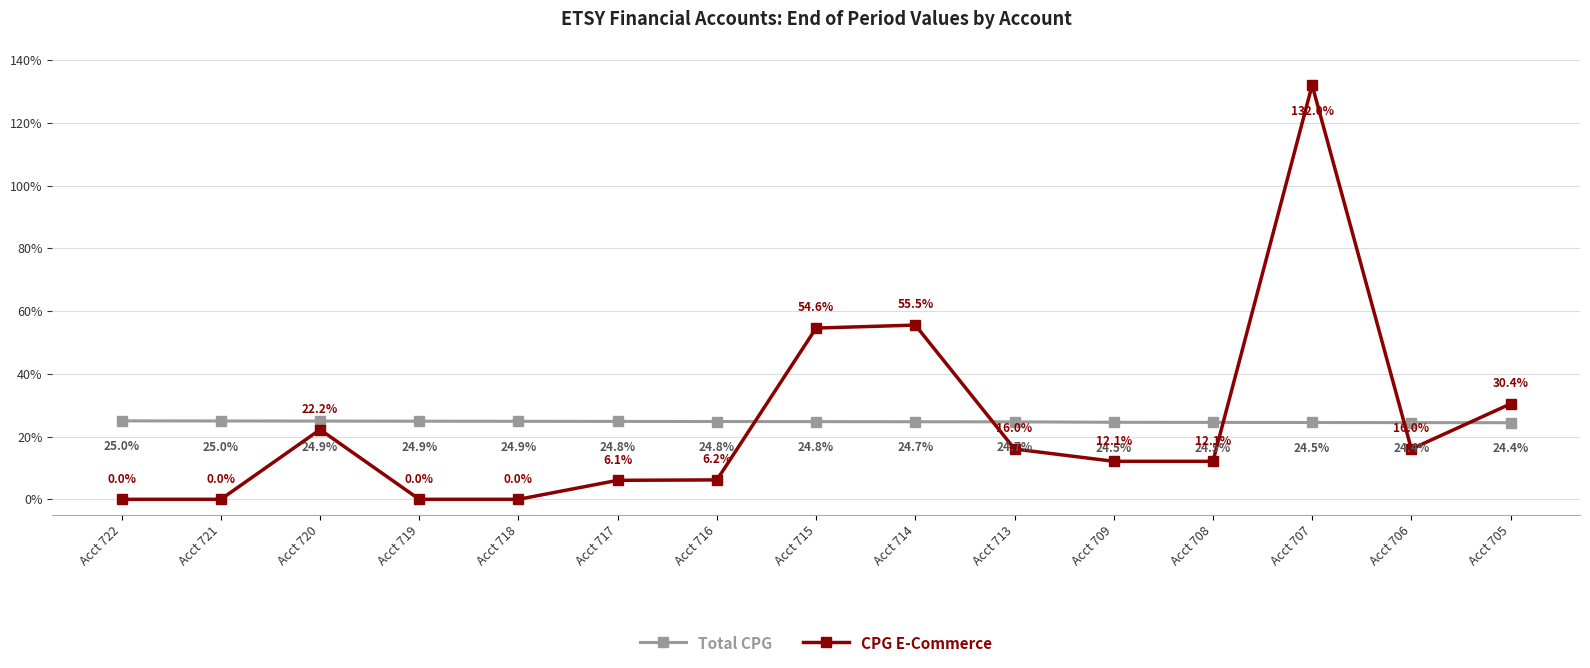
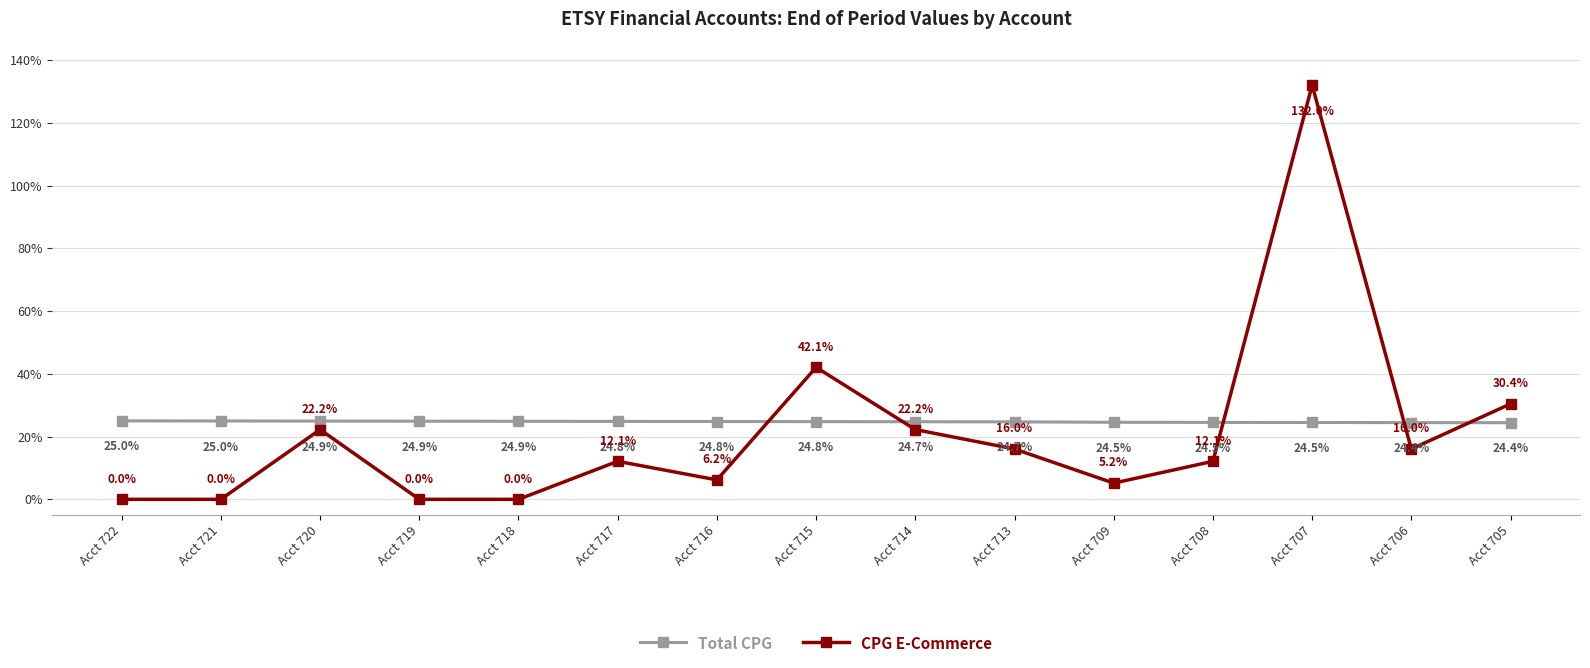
  {
    "Total CPG": {
      "Acct 722": "25.0%",
      "Acct 721": "25.0%",
      "Acct 720": "24.9%",
      "Acct 719": "24.9%",
      "Acct 718": "24.9%",
      "Acct 717": "24.8%",
      "Acct 716": "24.8%",
      "Acct 715": "24.8%",
      "Acct 714": "24.7%",
      "Acct 707": "24.5%",
      "Acct 705": "24.4%"
    },
    "CPG E-Commerce": {
      "Acct 722": "0.0%",
      "Acct 721": "0.0%",
      "Acct 720": "22.2%",
      "Acct 719": "0.0%",
      "Acct 718": "0.0%",
-     "Acct 717": "6.1%",
+     "Acct 717": "12.1%",
      "Acct 716": "6.2%",
-     "Acct 715": "54.6%",
-     "Acct 714": "55.5%",
-     "Acct 709": "12.1%",
+     "Acct 715": "42.1%",
+     "Acct 714": "22.2%",
+     "Acct 709": "5.2%",
      "Acct 707": "132.0%",
      "Acct 705": "30.4%"
    }
  }
